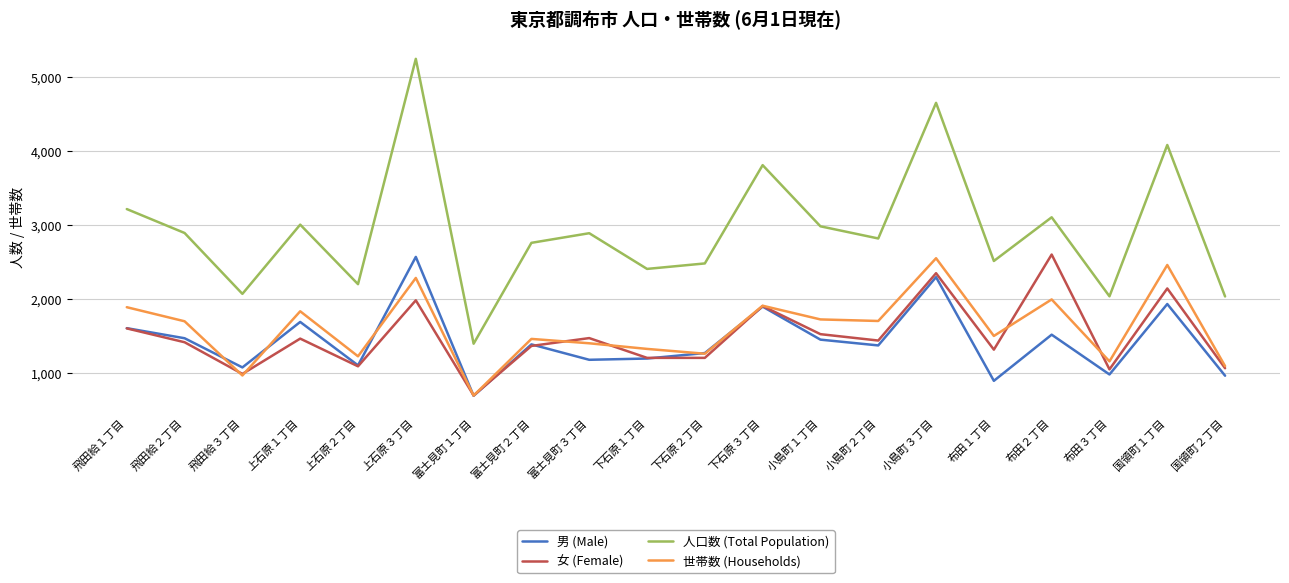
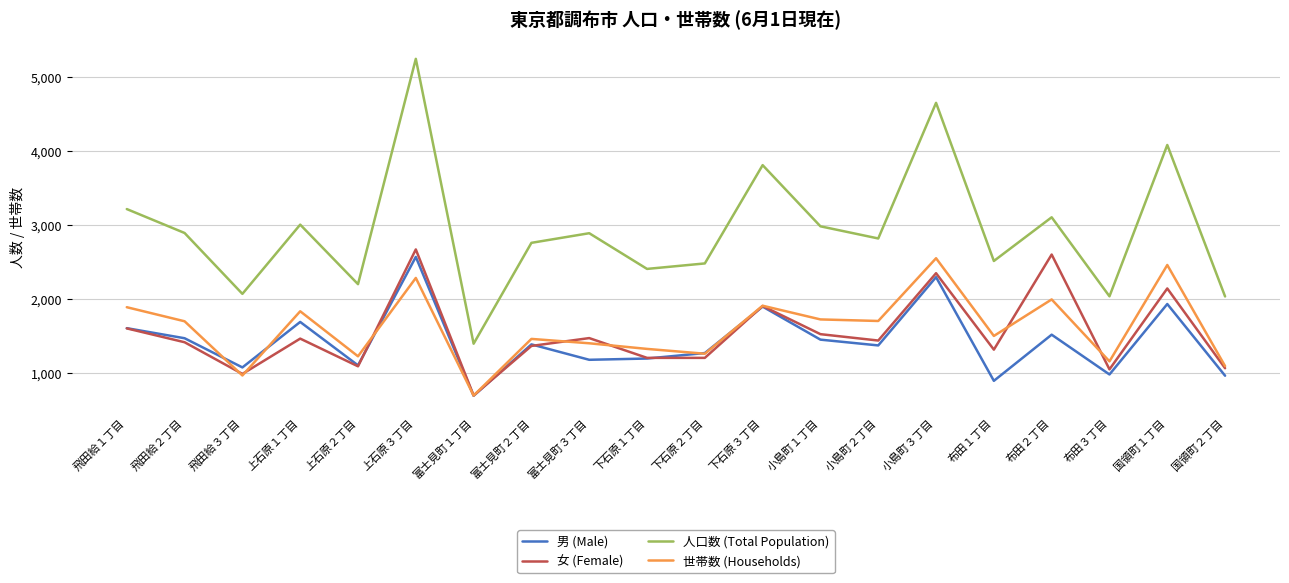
  {
    "男 (Male)": {
      "飛田給２丁目": "1,500",
      "飛田給３丁目": "1,100",
      "上石原１丁目": "1,700",
      "上石原３丁目": "2,600",
      "富士見町３丁目": "1,200",
      "小島町１丁目": "1,500",
      "小島町２丁目": "1,400",
      "小島町３丁目": "2,300",
      "布田１丁目": "900",
      "布田２丁目": "1,500",
      "布田３丁目": "1,000",
      "国領町１丁目": "1,900",
      "国領町２丁目": "1,000"
    },
    "女 (Female)": {
      "飛田給２丁目": "1,400",
      "上石原１丁目": "1,500",
-     "上石原３丁目": "2,000",
+     "上石原３丁目": "2,700",
      "富士見町３丁目": "1,500",
      "下石原２丁目": "1,200",
      "小島町１丁目": "1,500",
      "小島町２丁目": "1,400",
      "小島町３丁目": "2,400",
      "布田１丁目": "1,300",
      "布田２丁目": "2,600",
      "布田３丁目": "1,100",
      "国領町１丁目": "2,100"
    },
    "人口数 (Total Population)": {
      "飛田給１丁目": "3,200",
      "飛田給２丁目": "2,900",
      "飛田給３丁目": "2,100",
      "上石原１丁目": "3,000",
      "上石原２丁目": "2,200",
      "上石原３丁目": "5,200",
      "富士見町１丁目": "1,400",
      "富士見町２丁目": "2,800",
      "富士見町３丁目": "2,900",
      "下石原１丁目": "2,400",
      "下石原２丁目": "2,500",
      "下石原３丁目": "3,800",
      "小島町１丁目": "3,000",
      "小島町２丁目": "2,800",
      "小島町３丁目": "4,700",
      "布田１丁目": "2,500",
      "布田２丁目": "3,100",
      "布田３丁目": "2,000",
      "国領町１丁目": "4,100",
      "国領町２丁目": "2,000"
    },
    "世帯数 (Households)": {
      "飛田給１丁目": "1,900",
      "飛田給２丁目": "1,700",
      "上石原１丁目": "1,800",
      "上石原２丁目": "1,200",
      "上石原３丁目": "2,300",
      "富士見町２丁目": "1,500",
      "富士見町３丁目": "1,400",
      "下石原１丁目": "1,300",
      "小島町１丁目": "1,700",
      "小島町２丁目": "1,700",
      "小島町３丁目": "2,600",
      "布田１丁目": "1,500",
      "布田２丁目": "2,000",
      "布田３丁目": "1,200",
      "国領町１丁目": "2,500"
    }
  }
